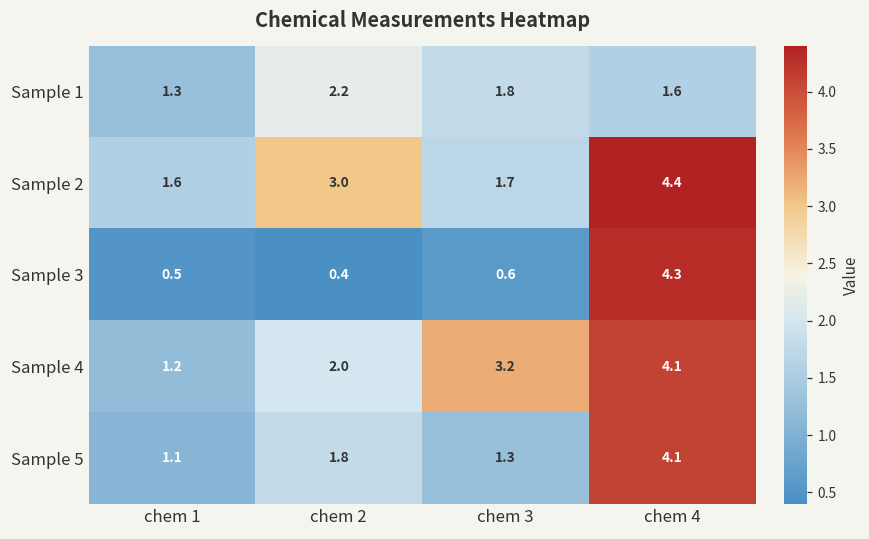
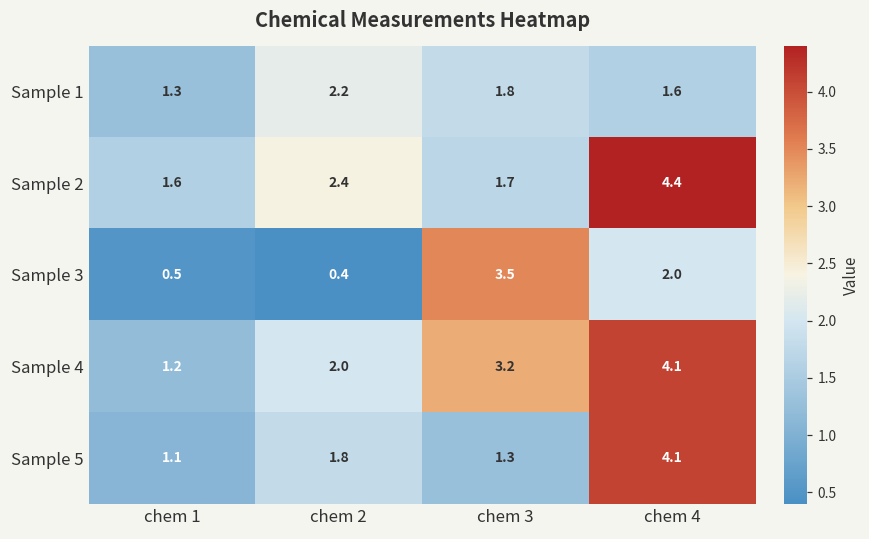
  {
    "Sample 1": {
      "chem 1": 1.3,
      "chem 2": 2.2,
      "chem 3": 1.8,
      "chem 4": 1.6
    },
    "Sample 2": {
      "chem 1": 1.6,
-     "chem 2": 3.0,
+     "chem 2": 2.4,
      "chem 3": 1.7,
      "chem 4": 4.4
    },
    "Sample 3": {
      "chem 1": 0.5,
      "chem 2": 0.4,
-     "chem 3": 0.6,
-     "chem 4": 4.3
+     "chem 3": 3.5,
+     "chem 4": 2.0
    },
    "Sample 4": {
      "chem 1": 1.2,
      "chem 2": 2.0,
      "chem 3": 3.2,
      "chem 4": 4.1
    },
    "Sample 5": {
      "chem 1": 1.1,
      "chem 2": 1.8,
      "chem 3": 1.3,
      "chem 4": 4.1
    }
  }
